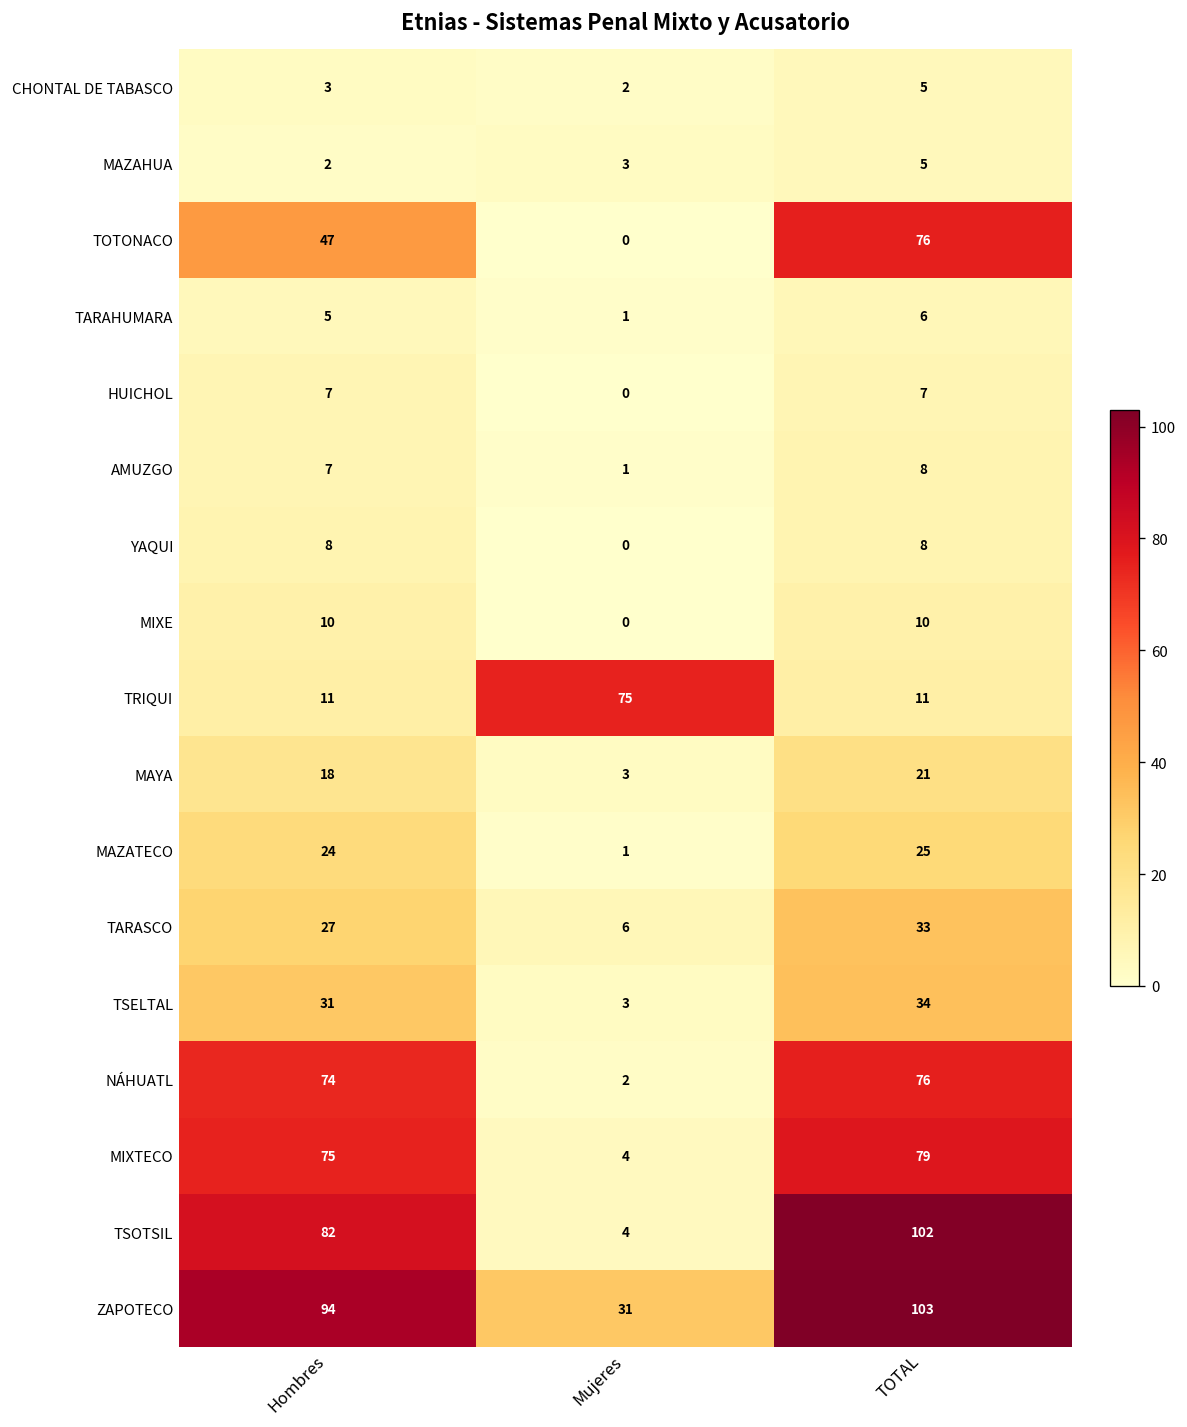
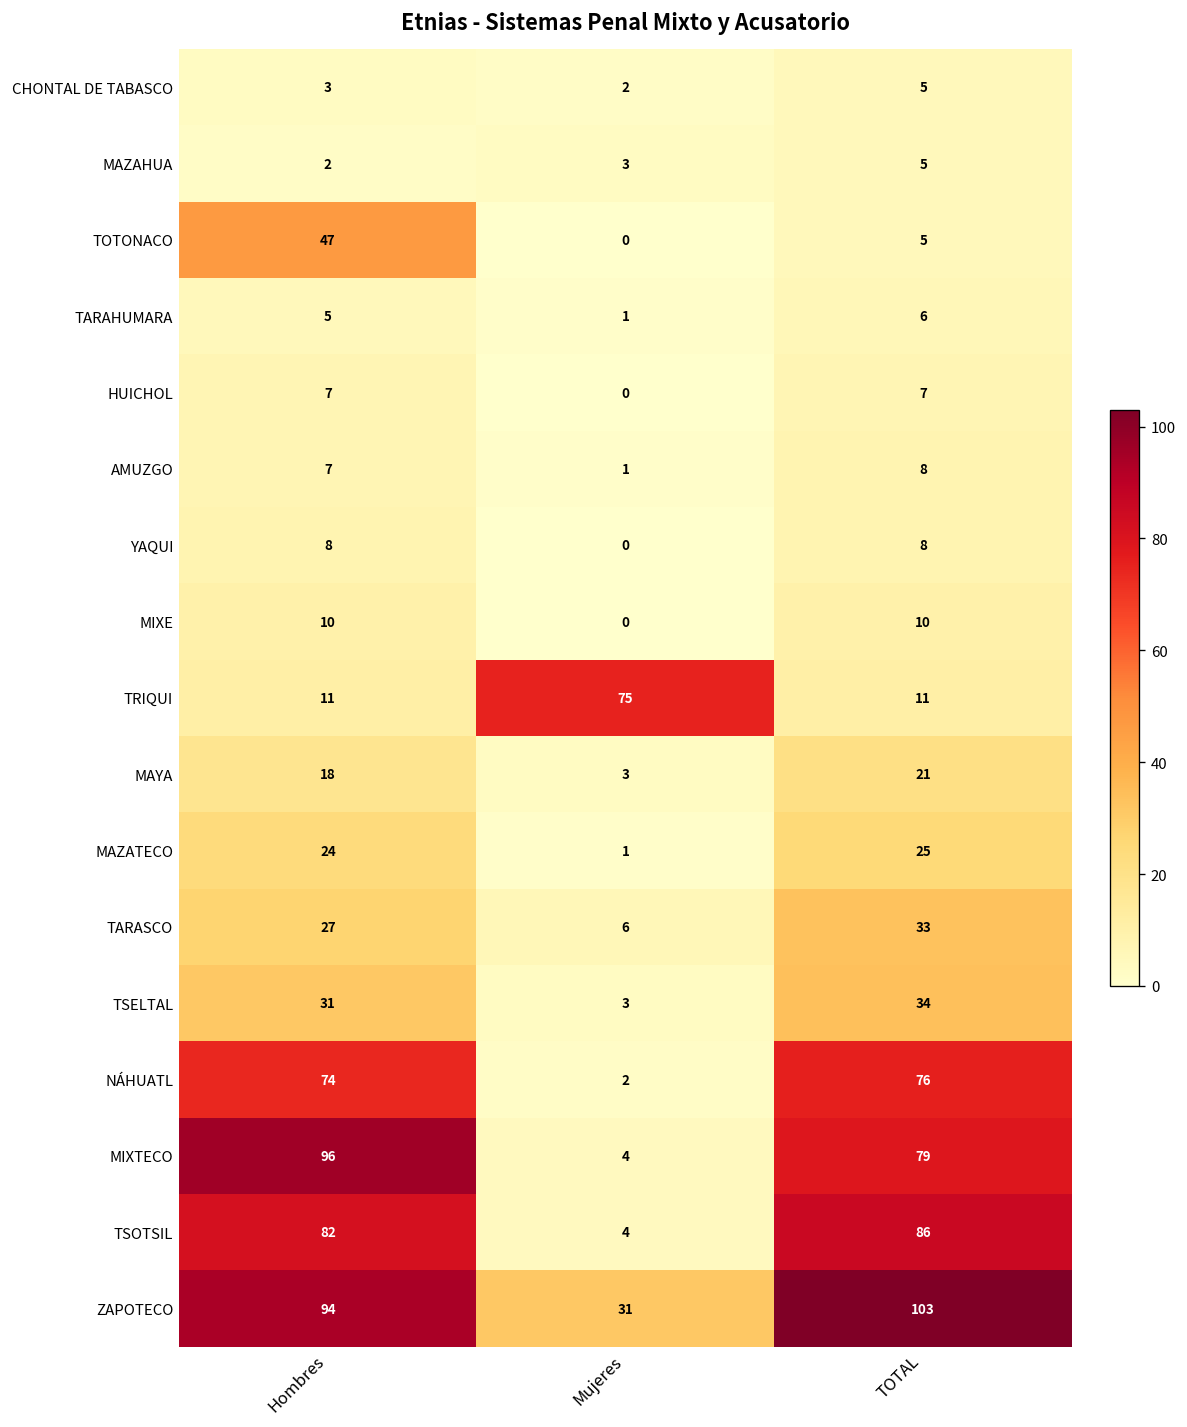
  {
    "CHONTAL DE TABASCO": {
      "Hombres": 3,
      "Mujeres": 2,
      "TOTAL": 5
    },
    "MAZAHUA": {
      "Hombres": 2,
      "Mujeres": 3,
      "TOTAL": 5
    },
    "TOTONACO": {
      "Hombres": 47,
      "Mujeres": 0,
-     "TOTAL": 76
+     "TOTAL": 5
    },
    "TARAHUMARA": {
      "Hombres": 5,
      "Mujeres": 1,
      "TOTAL": 6
    },
    "HUICHOL": {
      "Hombres": 7,
      "Mujeres": 0,
      "TOTAL": 7
    },
    "AMUZGO": {
      "Hombres": 7,
      "Mujeres": 1,
      "TOTAL": 8
    },
    "YAQUI": {
      "Hombres": 8,
      "Mujeres": 0,
      "TOTAL": 8
    },
    "MIXE": {
      "Hombres": 10,
      "Mujeres": 0,
      "TOTAL": 10
    },
    "TRIQUI": {
      "Hombres": 11,
      "Mujeres": 75,
      "TOTAL": 11
    },
    "MAYA": {
      "Hombres": 18,
      "Mujeres": 3,
      "TOTAL": 21
    },
    "MAZATECO": {
      "Hombres": 24,
      "Mujeres": 1,
      "TOTAL": 25
    },
    "TARASCO": {
      "Hombres": 27,
      "Mujeres": 6,
      "TOTAL": 33
    },
    "TSELTAL": {
      "Hombres": 31,
      "Mujeres": 3,
      "TOTAL": 34
    },
    "NÁHUATL": {
      "Hombres": 74,
      "Mujeres": 2,
      "TOTAL": 76
    },
    "MIXTECO": {
-     "Hombres": 75,
+     "Hombres": 96,
      "Mujeres": 4,
      "TOTAL": 79
    },
    "TSOTSIL": {
      "Hombres": 82,
      "Mujeres": 4,
-     "TOTAL": 102
+     "TOTAL": 86
    },
    "ZAPOTECO": {
      "Hombres": 94,
      "Mujeres": 31,
      "TOTAL": 103
    }
  }
